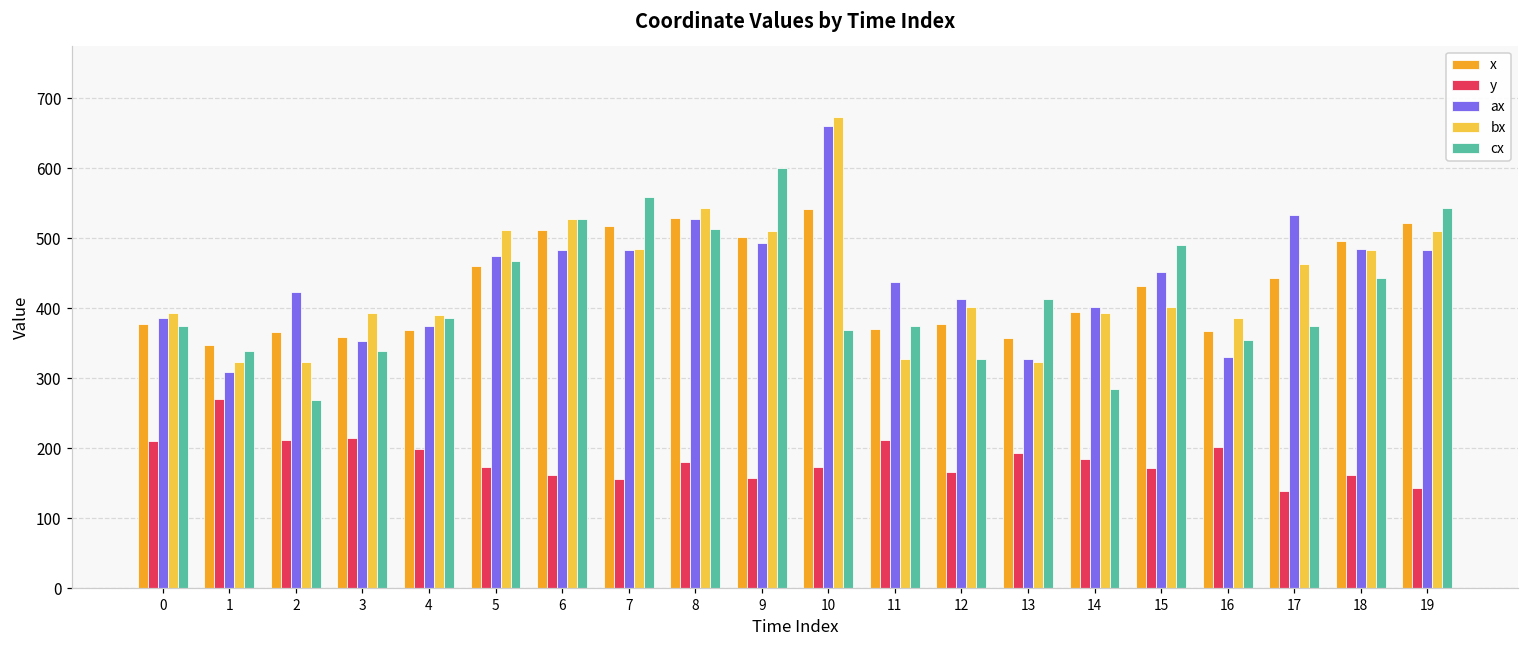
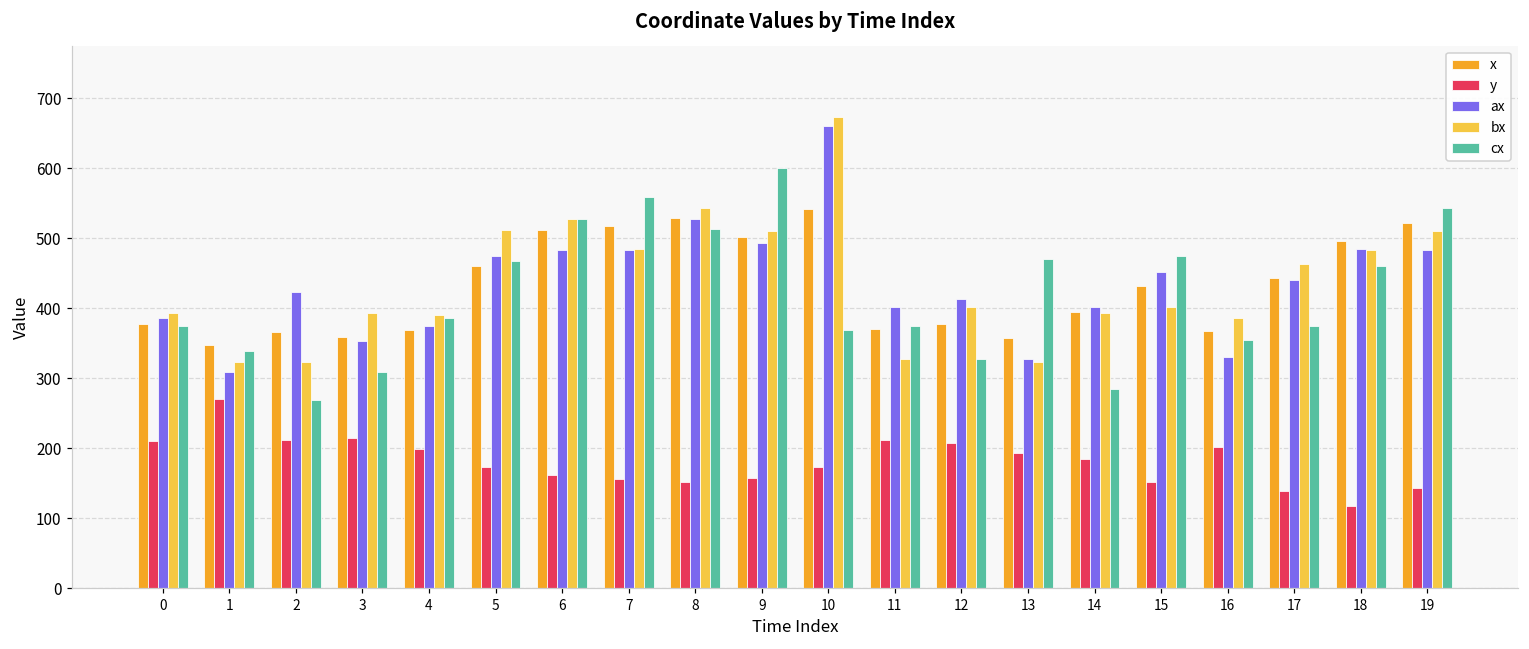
  {
    "y": {
      "0": 210,
      "1": 270,
      "2": 210,
      "3": 220,
      "4": 200,
      "5": 170,
      "6": 160,
      "7": 160,
-     "8": 180,
+     "8": 150,
      "9": 160,
      "10": 170,
      "11": 210,
-     "12": 170,
+     "12": 210,
      "13": 190,
      "14": 180,
-     "15": 170,
+     "15": 150,
      "16": 200,
      "17": 140,
-     "18": 160,
+     "18": 120,
      "19": 140
    },
    "ax": {
      "0": 390,
      "1": 310,
      "2": 420,
      "3": 350,
      "4": 370,
      "5": 480,
      "6": 480,
      "7": 480,
      "8": 530,
      "9": 490,
      "10": 660,
-     "11": 440,
+     "11": 400,
      "12": 410,
      "13": 330,
      "14": 400,
      "15": 450,
      "16": 330,
-     "17": 530,
+     "17": 440,
      "18": 490,
      "19": 480
    },
    "cx": {
      "0": 370,
      "1": 340,
      "2": 270,
-     "3": 340,
+     "3": 310,
      "4": 390,
      "5": 470,
      "6": 530,
      "7": 560,
      "8": 510,
      "9": 600,
      "10": 370,
      "11": 370,
      "12": 330,
-     "13": 410,
+     "13": 470,
      "14": 280,
-     "15": 490,
+     "15": 480,
      "16": 360,
      "17": 370,
-     "18": 440,
+     "18": 460,
      "19": 540
    }
  }
